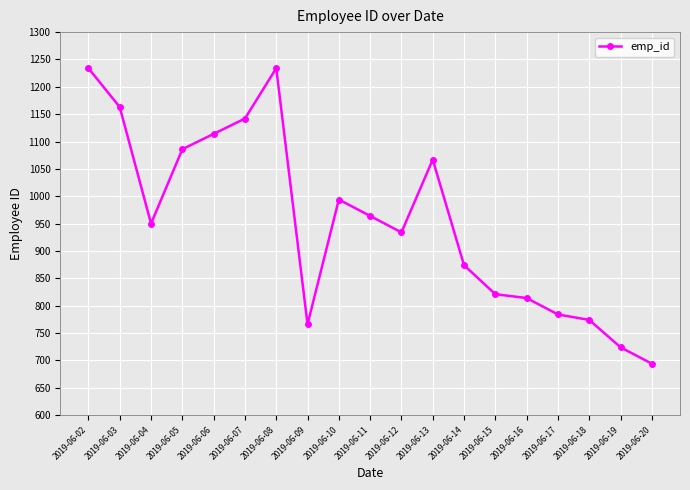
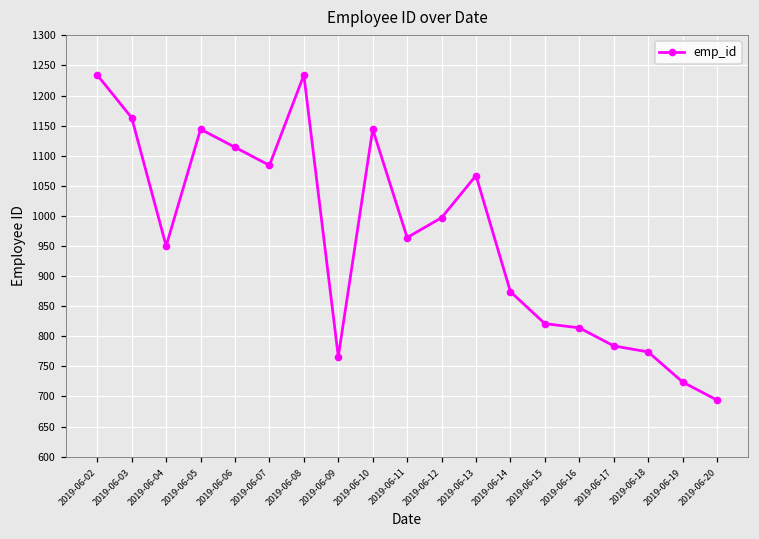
  {
    "2019-06-02": 1230,
    "2019-06-03": 1160,
    "2019-06-04": 950,
-   "2019-06-05": 1090,
+   "2019-06-05": 1140,
    "2019-06-06": 1110,
-   "2019-06-07": 1140,
+   "2019-06-07": 1080,
    "2019-06-08": 1230,
    "2019-06-09": 770,
-   "2019-06-10": 990,
+   "2019-06-10": 1140,
    "2019-06-11": 960,
-   "2019-06-12": 930,
+   "2019-06-12": 1000,
    "2019-06-13": 1070,
    "2019-06-14": 870,
    "2019-06-15": 820,
    "2019-06-16": 810,
    "2019-06-17": 780,
    "2019-06-18": 770,
    "2019-06-19": 720,
    "2019-06-20": 690
  }
